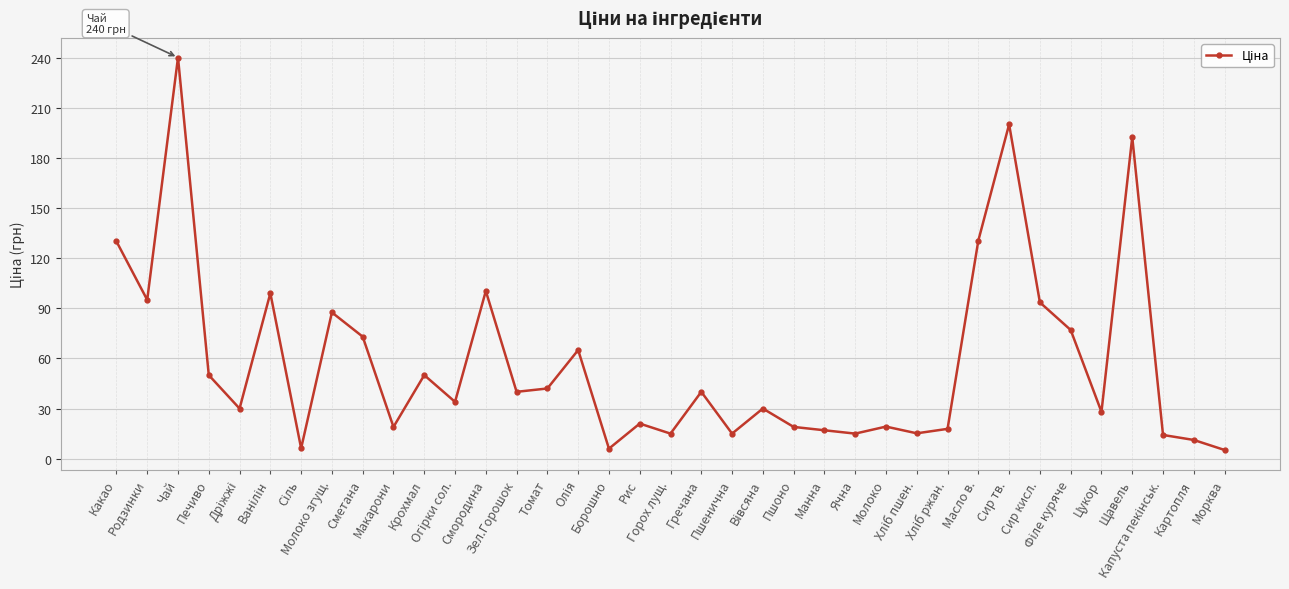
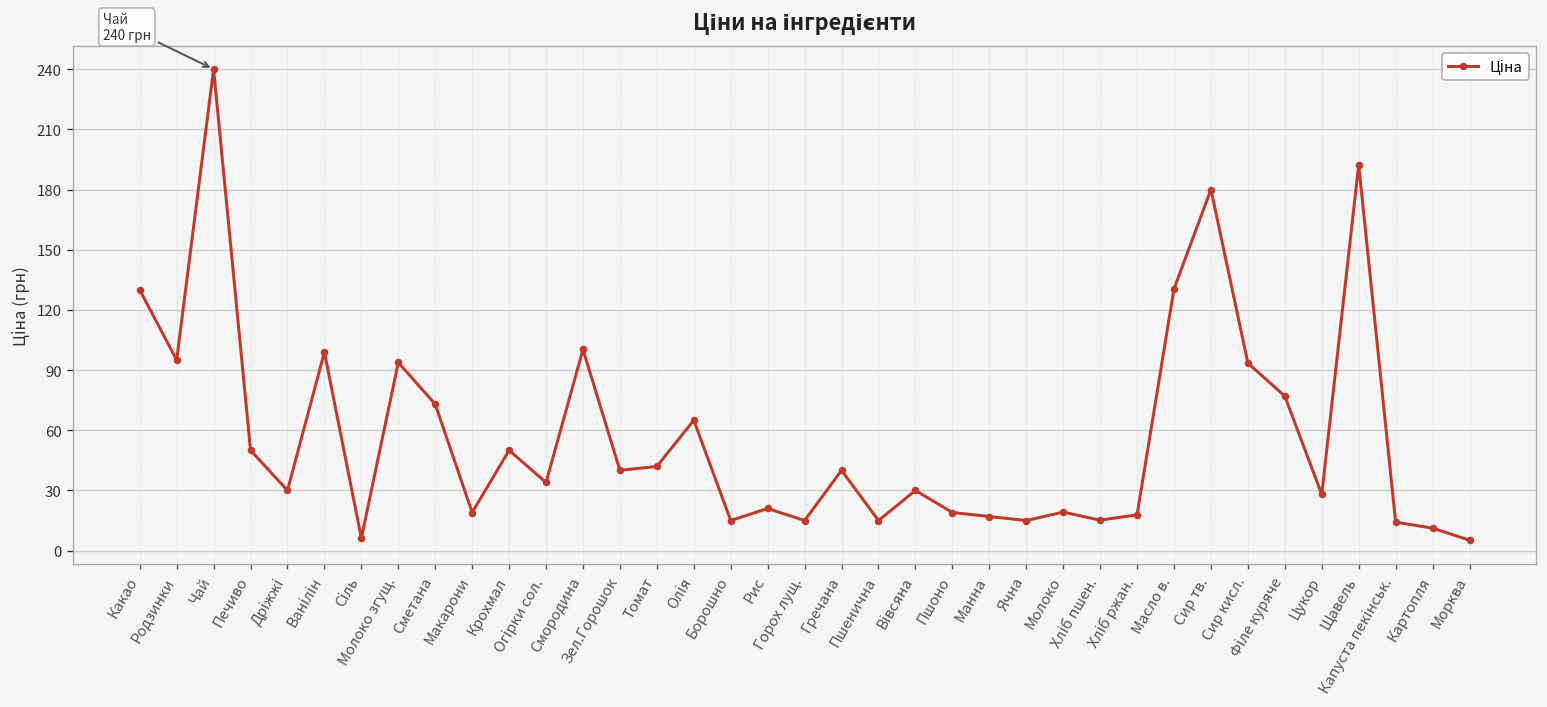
  {
    "Какао": 130,
    "Родзинки": 95,
    "Печиво": 50,
    "Дріжжі": 30,
    "Ванілін": 99,
    "Сіль": 6,
-   "Молоко згущ.": 88,
+   "Молоко згущ.": 94,
    "Сметана": 73,
    "Макарони": 19,
    "Крохмал": 50,
    "Огірки сол.": 34,
    "Смородина": 100,
    "Зел.Горошок": 40,
    "Томат": 42,
    "Олія": 65,
-   "Борошно": 6,
+   "Борошно": 15,
    "Рис": 21,
    "Горох лущ.": 15,
    "Гречана": 40,
    "Пшенична": 15,
    "Вівсяна": 30,
    "Пшоно": 19,
    "Манна": 17,
    "Ячна": 15,
    "Молоко": 19,
    "Хліб пшен.": 15,
    "Хліб ржан.": 18,
    "Масло в.": 131,
-   "Сир тв.": 200,
+   "Сир тв.": 180,
    "Сир кисл.": 94,
    "Філе куряче": 77,
    "Цукор": 28,
    "Щавель": 192,
    "Капуста пекінськ.": 14,
    "Картопля": 11,
    "Морква": 5
  }
